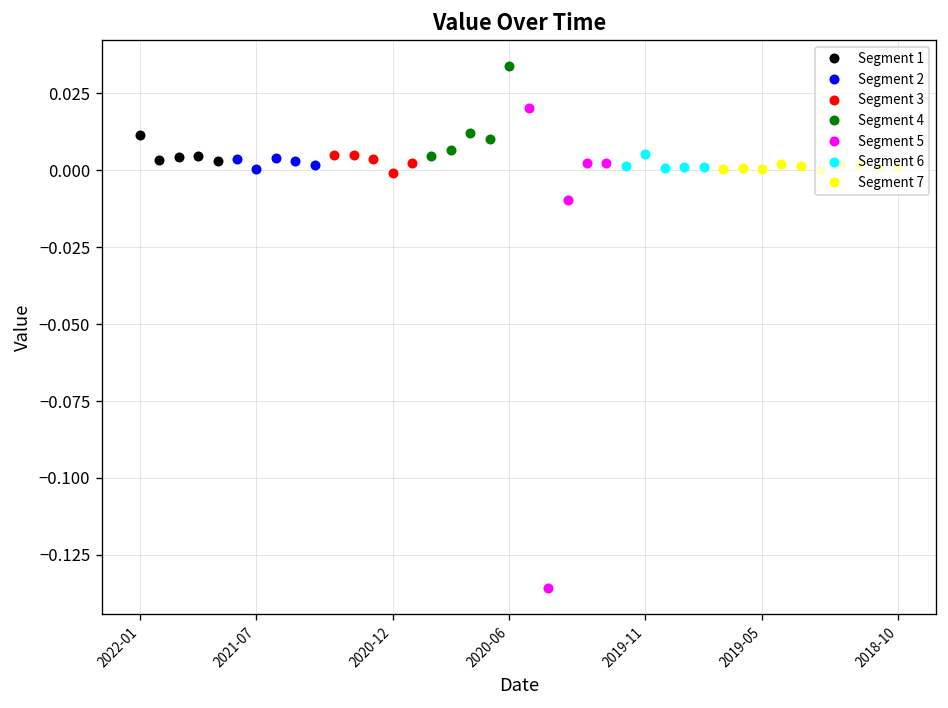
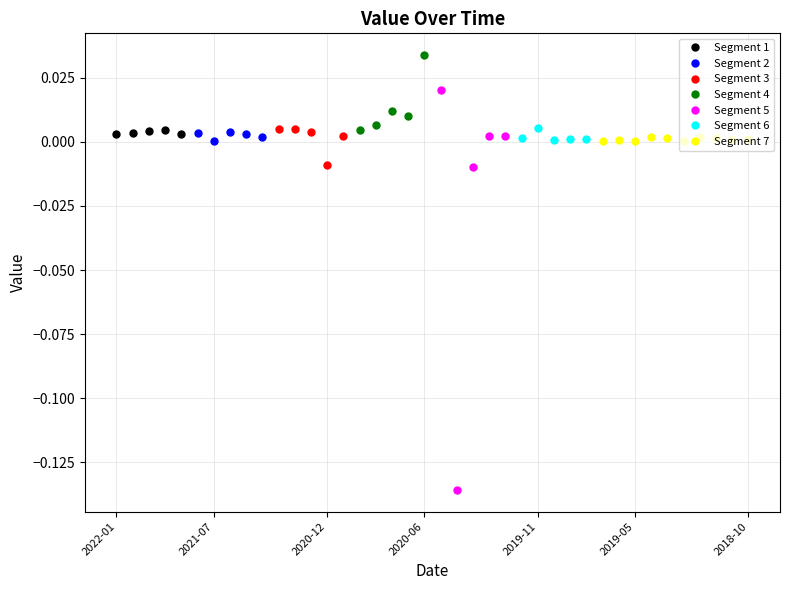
  {
    "Segment 1": {
-     "2022-01": 0.012
+     "2022-01": 0.003
    },
    "Segment 2": {
      "2021-07": 0.000
    },
    "Segment 3": {
-     "2020-12": -0.001
+     "2020-12": -0.009
    },
    "Segment 4": {
      "2020-06": 0.034
    },
    "Segment 6": {
      "2019-11": 0.005
    },
    "Segment 7": {
      "2019-05": 0.001
    }
  }
